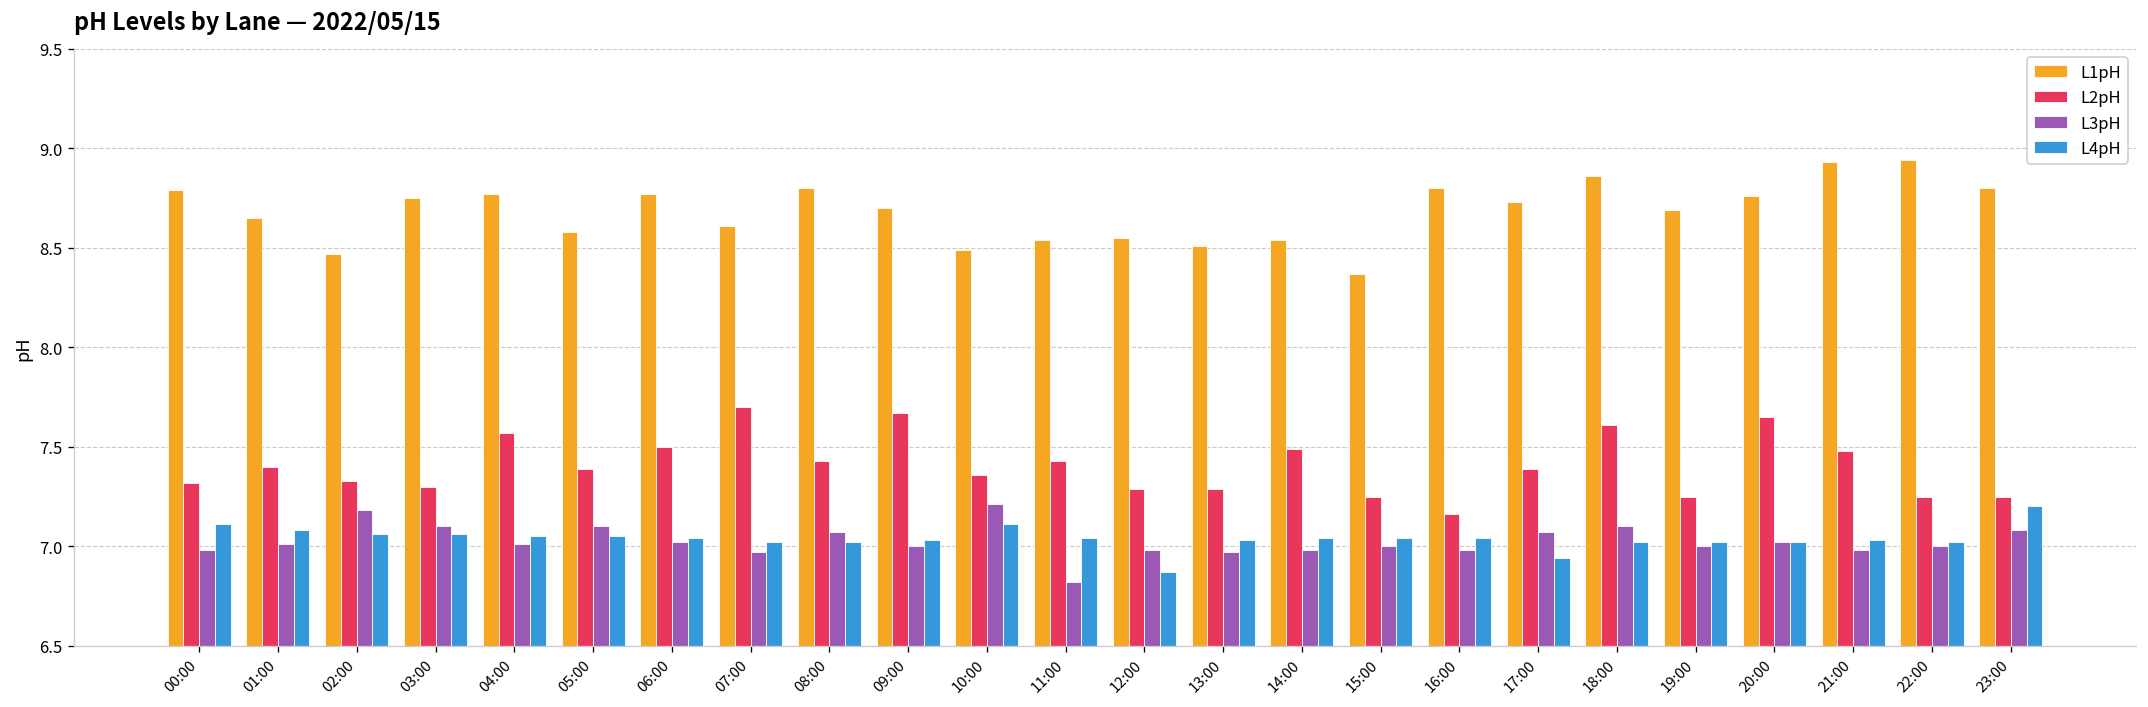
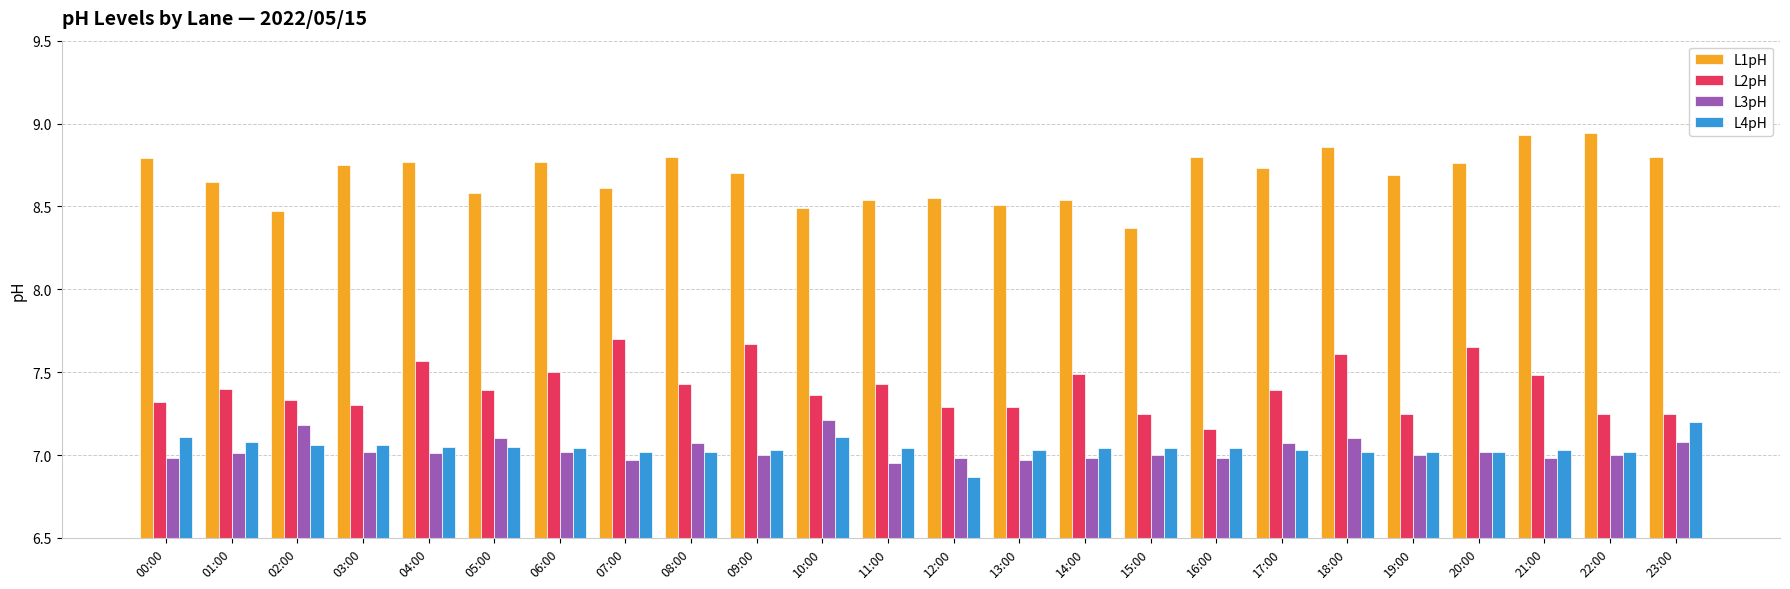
  {
    "L1pH": {
      "00:00": 8.79,
      "01:00": 8.65,
      "02:00": 8.47,
      "03:00": 8.75,
      "04:00": 8.77,
      "05:00": 8.58,
      "06:00": 8.77,
      "07:00": 8.61,
      "08:00": 8.80,
      "09:00": 8.70,
      "10:00": 8.49,
      "11:00": 8.54,
      "12:00": 8.55,
      "13:00": 8.51,
      "14:00": 8.54,
      "15:00": 8.37,
      "16:00": 8.80,
      "17:00": 8.73,
      "18:00": 8.86,
      "19:00": 8.69,
      "20:00": 8.76,
      "21:00": 8.93,
      "22:00": 8.94,
      "23:00": 8.80
    },
    "L2pH": {
      "00:00": 7.32,
      "01:00": 7.40,
      "02:00": 7.33,
      "03:00": 7.30,
      "04:00": 7.57,
      "05:00": 7.39,
      "06:00": 7.50,
      "07:00": 7.70,
      "08:00": 7.43,
      "09:00": 7.67,
      "10:00": 7.36,
      "11:00": 7.43,
      "12:00": 7.29,
      "13:00": 7.29,
      "14:00": 7.49,
      "15:00": 7.25,
      "16:00": 7.16,
      "17:00": 7.39,
      "18:00": 7.61,
      "19:00": 7.25,
      "20:00": 7.65,
      "21:00": 7.48,
      "22:00": 7.25,
      "23:00": 7.25
    },
    "L3pH": {
      "00:00": 6.98,
      "01:00": 7.01,
      "02:00": 7.18,
-     "03:00": 7.10,
+     "03:00": 7.02,
      "04:00": 7.01,
      "05:00": 7.10,
      "06:00": 7.02,
      "07:00": 6.97,
      "08:00": 7.07,
      "09:00": 7.00,
      "10:00": 7.21,
-     "11:00": 6.82,
+     "11:00": 6.95,
      "12:00": 6.98,
      "13:00": 6.97,
      "14:00": 6.98,
      "15:00": 7.00,
      "16:00": 6.98,
      "17:00": 7.07,
      "18:00": 7.10,
      "19:00": 7.00,
      "20:00": 7.02,
      "21:00": 6.98,
      "22:00": 7.00,
      "23:00": 7.08
    },
    "L4pH": {
      "00:00": 7.11,
      "01:00": 7.08,
      "02:00": 7.06,
      "03:00": 7.06,
      "04:00": 7.05,
      "05:00": 7.05,
      "06:00": 7.04,
      "07:00": 7.02,
      "08:00": 7.02,
      "09:00": 7.03,
      "10:00": 7.11,
      "11:00": 7.04,
      "12:00": 6.87,
      "13:00": 7.03,
      "14:00": 7.04,
      "15:00": 7.04,
      "16:00": 7.04,
-     "17:00": 6.94,
+     "17:00": 7.03,
      "18:00": 7.02,
      "19:00": 7.02,
      "20:00": 7.02,
      "21:00": 7.03,
      "22:00": 7.02,
      "23:00": 7.20
    }
  }
